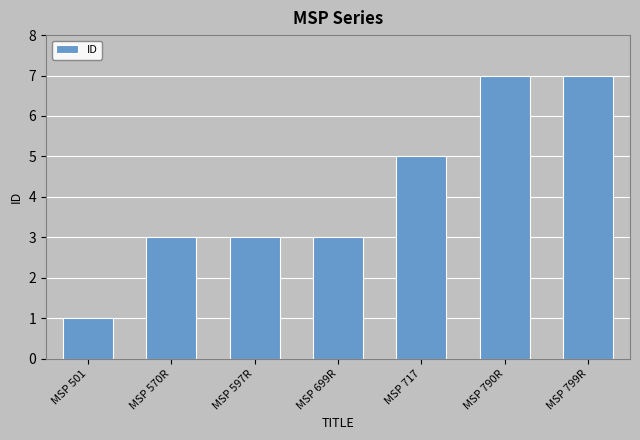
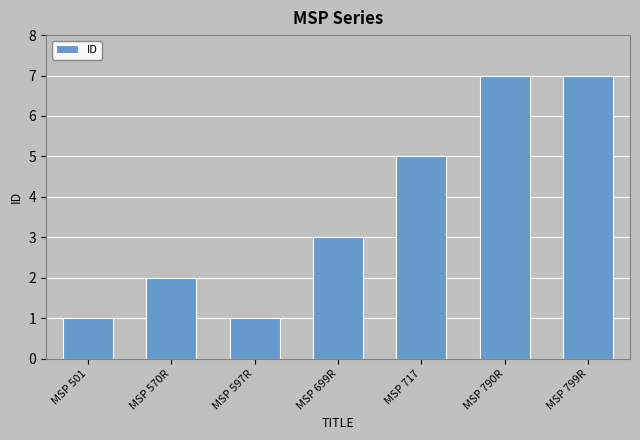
  {
    "MSP 501": 1,
-   "MSP 570R": 3,
-   "MSP 597R": 3,
+   "MSP 570R": 2,
+   "MSP 597R": 1,
    "MSP 699R": 3,
    "MSP 717": 5,
    "MSP 790R": 7,
    "MSP 799R": 7
  }
